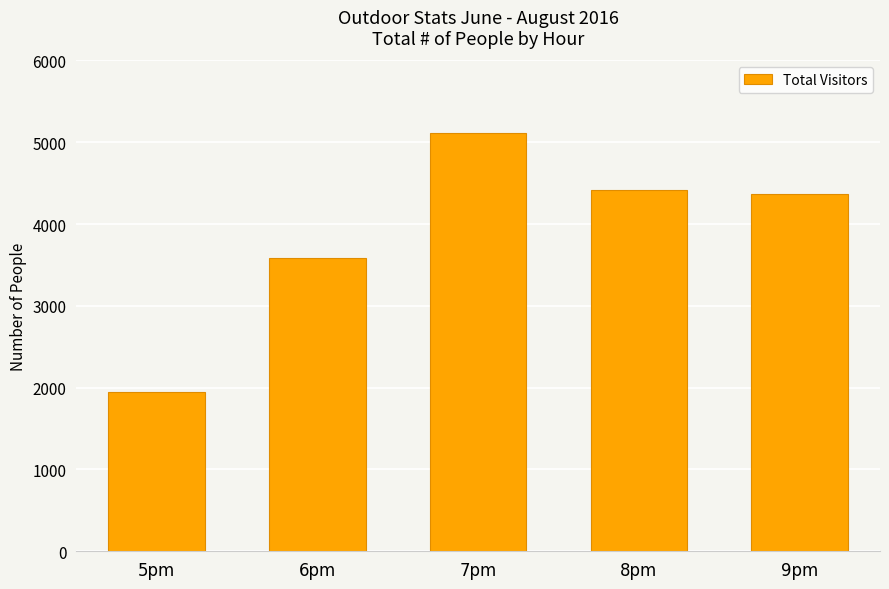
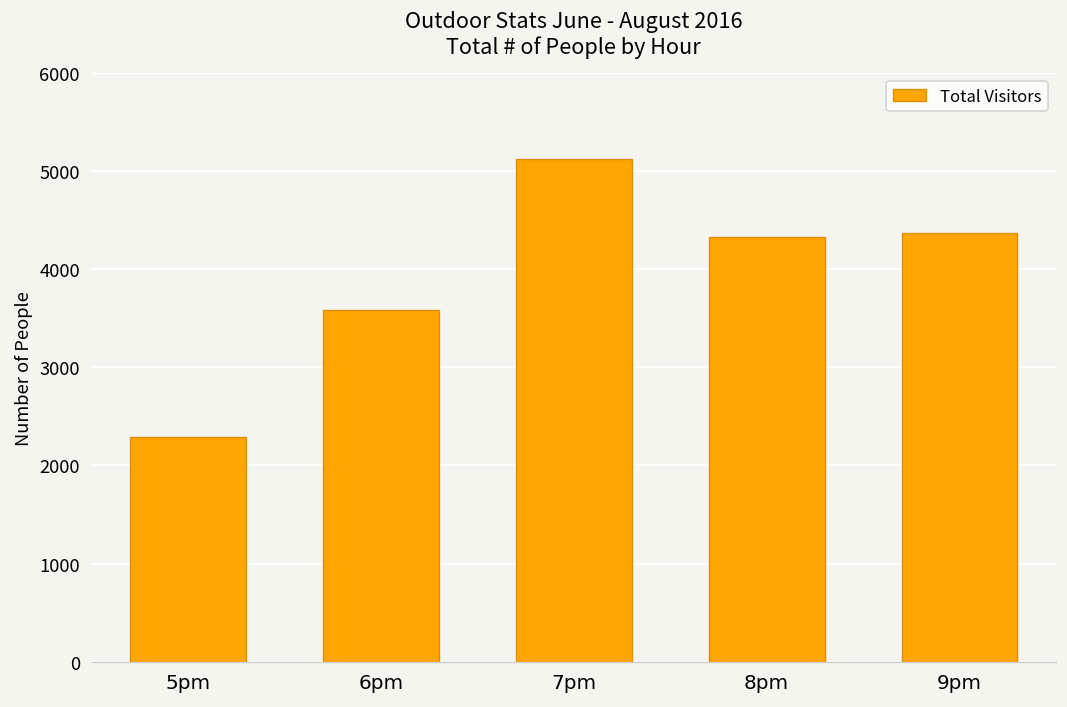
  {
-   "5pm": 2000,
+   "5pm": 2300,
    "6pm": 3600,
    "7pm": 5100,
-   "8pm": 4400,
+   "8pm": 4300,
    "9pm": 4400
  }
